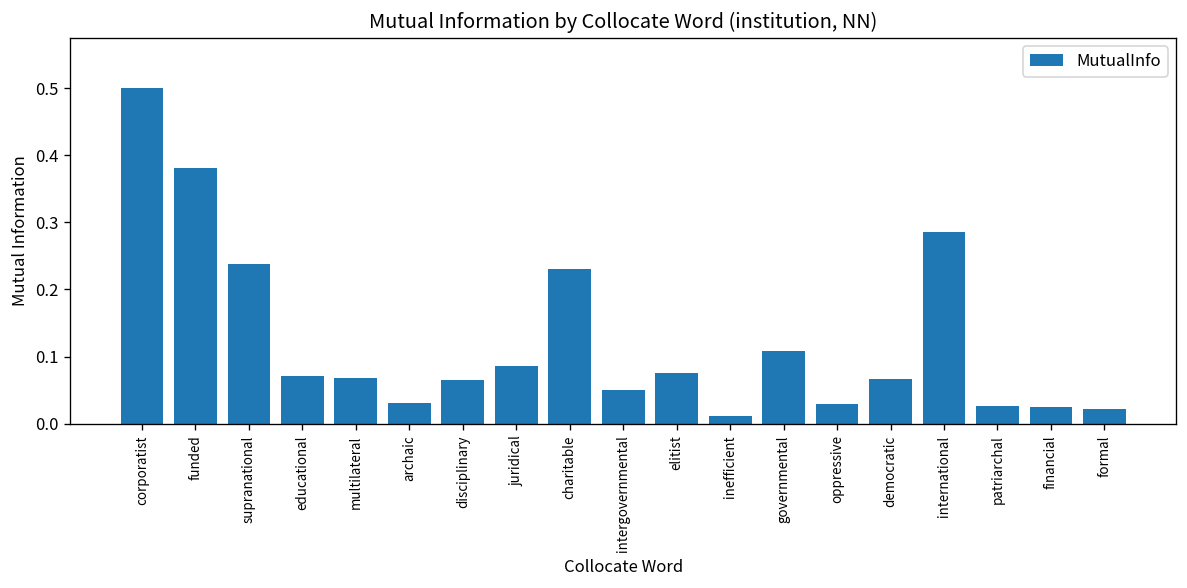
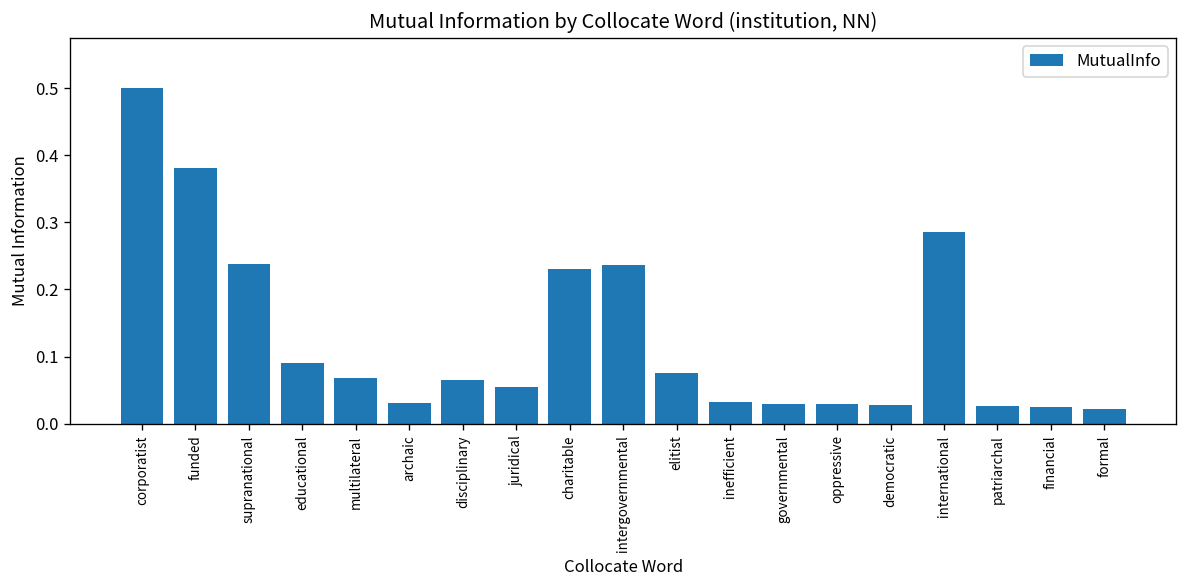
  {
    "corporatist": 0.50,
    "funded": 0.38,
    "supranational": 0.24,
-   "educational": 0.07,
+   "educational": 0.09,
    "multilateral": 0.07,
    "archaic": 0.03,
    "disciplinary": 0.07,
-   "juridical": 0.09,
+   "juridical": 0.06,
    "charitable": 0.23,
-   "intergovernmental": 0.05,
+   "intergovernmental": 0.24,
    "elitist": 0.08,
-   "inefficient": 0.01,
-   "governmental": 0.11,
+   "inefficient": 0.03,
+   "governmental": 0.03,
    "oppressive": 0.03,
-   "democratic": 0.07,
+   "democratic": 0.03,
    "international": 0.29,
    "patriarchal": 0.03,
    "financial": 0.02,
    "formal": 0.02
  }
